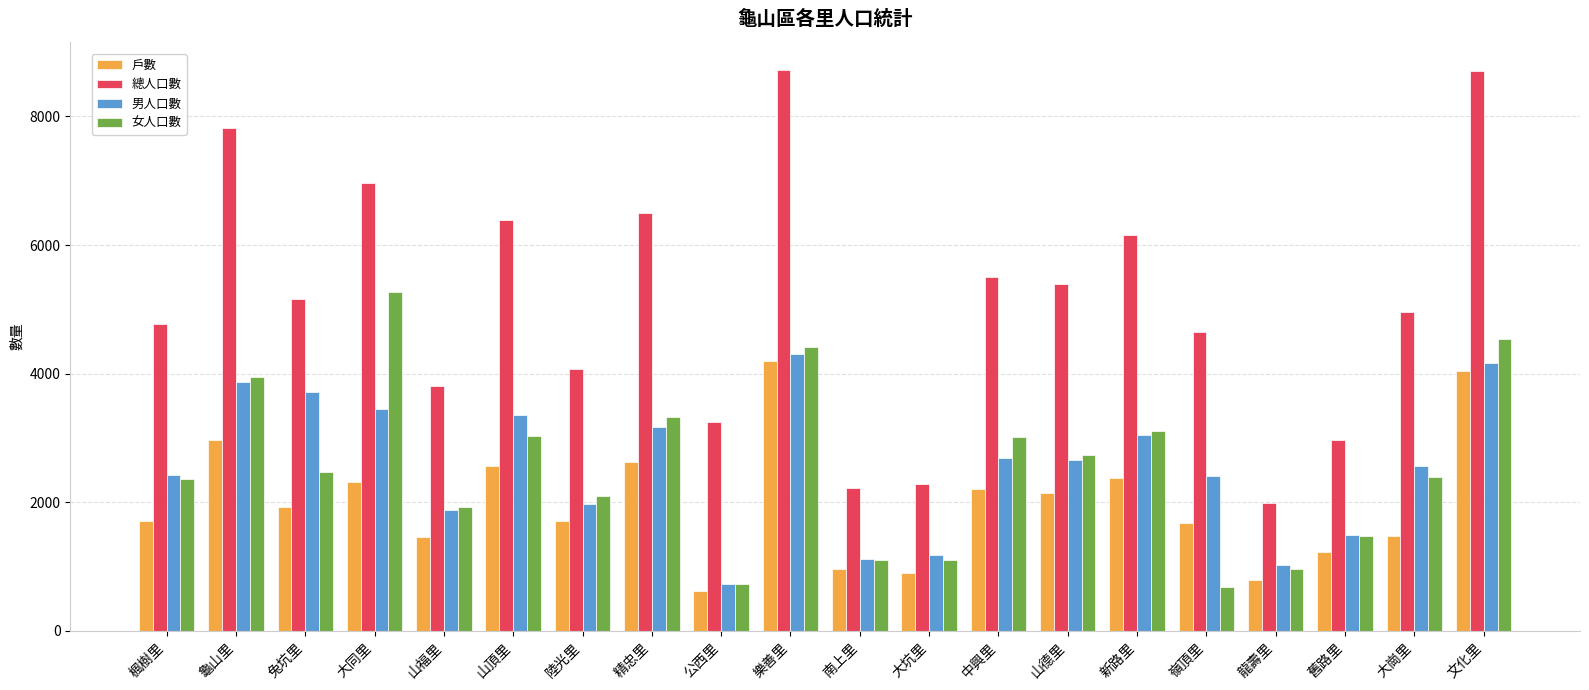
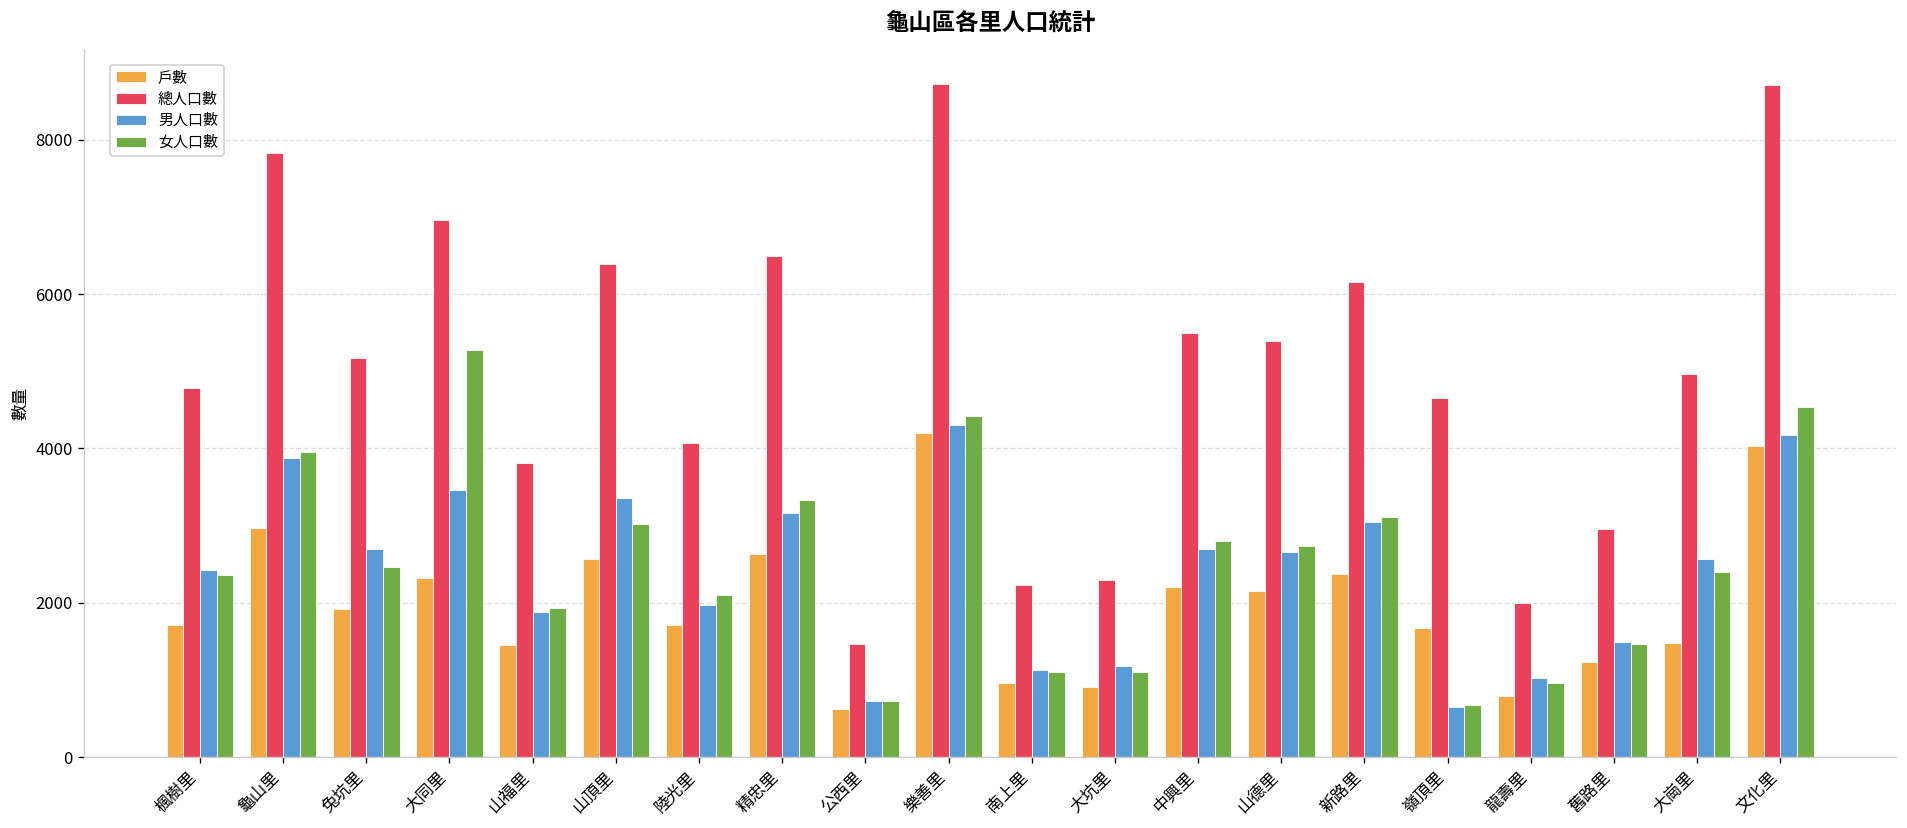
  {
    "戶數": {
      "楓樹里": 1700,
      "龜山里": 3000,
      "兔坑里": 1900,
      "大同里": 2300,
      "山福里": 1500,
      "山頂里": 2600,
      "陸光里": 1700,
      "精忠里": 2600,
      "公西里": 600,
      "樂善里": 4200,
      "南上里": 1000,
      "大坑里": 900,
      "中興里": 2200,
      "山德里": 2200,
      "新路里": 2400,
      "嶺頂里": 1700,
      "龍壽里": 800,
      "舊路里": 1200,
      "大崗里": 1500,
      "文化里": 4000
    },
    "總人口數": {
      "楓樹里": 4800,
      "龜山里": 7800,
      "兔坑里": 5200,
      "大同里": 7000,
      "山福里": 3800,
      "山頂里": 6400,
      "陸光里": 4100,
      "精忠里": 6500,
-     "公西里": 3300,
+     "公西里": 1500,
      "樂善里": 8700,
      "南上里": 2200,
      "大坑里": 2300,
      "中興里": 5500,
      "山德里": 5400,
      "新路里": 6200,
      "嶺頂里": 4700,
      "龍壽里": 2000,
      "舊路里": 3000,
      "大崗里": 5000,
      "文化里": 8700
    },
    "男人口數": {
      "楓樹里": 2400,
      "龜山里": 3900,
-     "兔坑里": 3700,
+     "兔坑里": 2700,
      "大同里": 3500,
      "山福里": 1900,
      "山頂里": 3400,
      "陸光里": 2000,
      "精忠里": 3200,
      "公西里": 700,
      "樂善里": 4300,
      "南上里": 1100,
      "大坑里": 1200,
      "中興里": 2700,
      "山德里": 2700,
      "新路里": 3000,
-     "嶺頂里": 2400,
+     "嶺頂里": 600,
      "龍壽里": 1000,
      "舊路里": 1500,
      "大崗里": 2600,
      "文化里": 4200
    },
    "女人口數": {
      "楓樹里": 2400,
      "龜山里": 3900,
      "兔坑里": 2500,
      "大同里": 5300,
      "山福里": 1900,
      "山頂里": 3000,
      "陸光里": 2100,
      "精忠里": 3300,
      "公西里": 700,
      "樂善里": 4400,
      "南上里": 1100,
      "大坑里": 1100,
-     "中興里": 3000,
+     "中興里": 2800,
      "山德里": 2700,
      "新路里": 3100,
      "嶺頂里": 700,
      "龍壽里": 1000,
      "舊路里": 1500,
      "大崗里": 2400,
      "文化里": 4500
    }
  }
